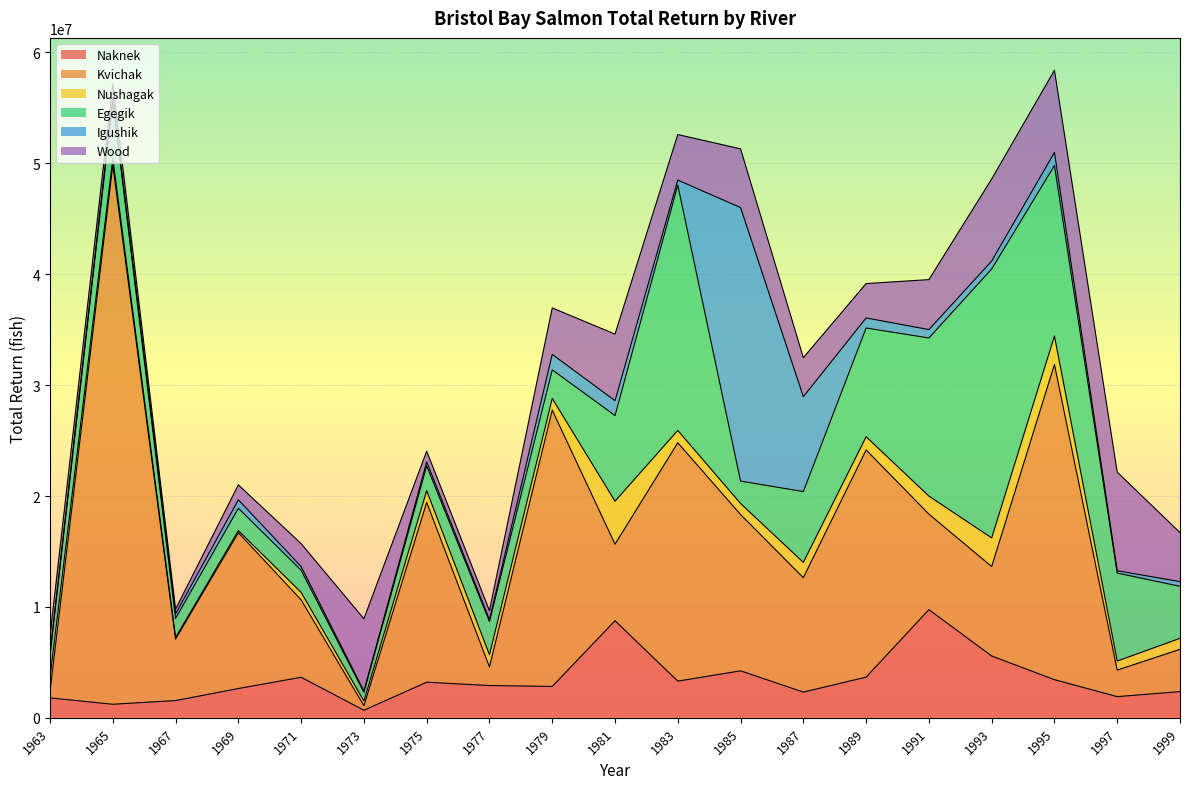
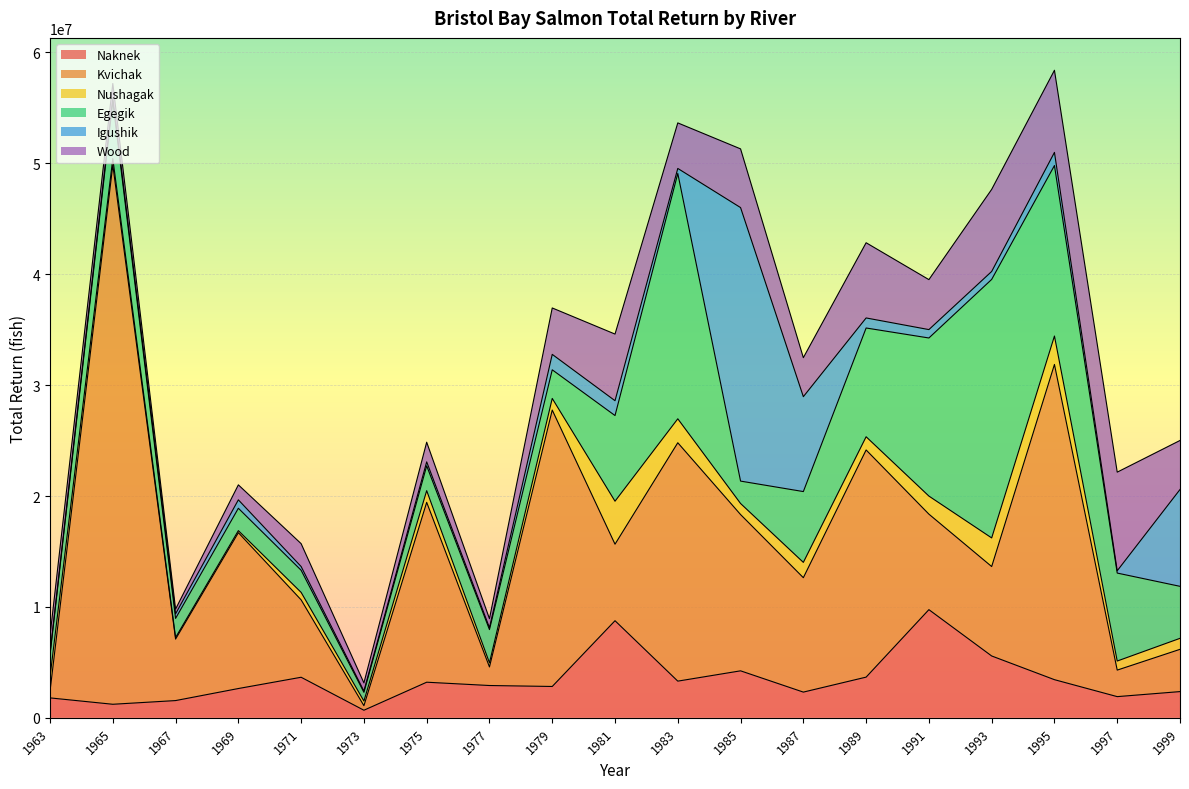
  {
    "Nushagak": {
      "1963": 1300000,
      "1971": 700000,
      "1973": 400000,
      "1975": 1100000,
-     "1977": 1100000,
+     "1977": 400000,
      "1979": 1000000,
      "1981": 3900000,
-     "1983": 1100000,
+     "1983": 2200000,
      "1985": 1000000,
      "1987": 1400000,
      "1989": 1200000,
      "1991": 1600000,
      "1993": 2600000,
      "1995": 2600000,
      "1997": 800000,
      "1999": 1000000
    },
    "Egegik": {
      "1967": 1700000,
      "1969": 2000000,
      "1971": 2000000,
      "1975": 2200000,
      "1979": 2600000,
      "1981": 7700000,
      "1983": 22100000,
      "1985": 2000000,
      "1987": 6400000,
      "1989": 9800000,
      "1991": 14300000,
-     "1993": 24300000,
+     "1993": 23300000,
      "1995": 15400000,
      "1999": 4700000
    },
    "Igushik": {
      "1967": 400000,
      "1969": 800000,
      "1971": 300000,
      "1975": 400000,
      "1979": 1400000,
      "1981": 1300000,
      "1983": 500000,
      "1985": 24700000,
      "1987": 8600000,
      "1989": 900000,
      "1991": 800000,
      "1993": 700000,
      "1995": 1200000,
-     "1999": 400000
+     "1999": 8700000
    },
    "Wood": {
      "1963": 1600000,
      "1967": 400000,
      "1969": 1400000,
      "1971": 2100000,
-     "1973": 6500000,
-     "1975": 1000000,
+     "1973": 700000,
+     "1975": 1800000,
      "1977": 800000,
      "1979": 4200000,
      "1981": 6000000,
      "1983": 4100000,
      "1985": 5300000,
      "1987": 3500000,
-     "1989": 3100000,
+     "1989": 6800000,
      "1991": 4500000,
      "1993": 7400000,
      "1995": 7400000,
      "1997": 8900000,
      "1999": 4400000
    }
  }
